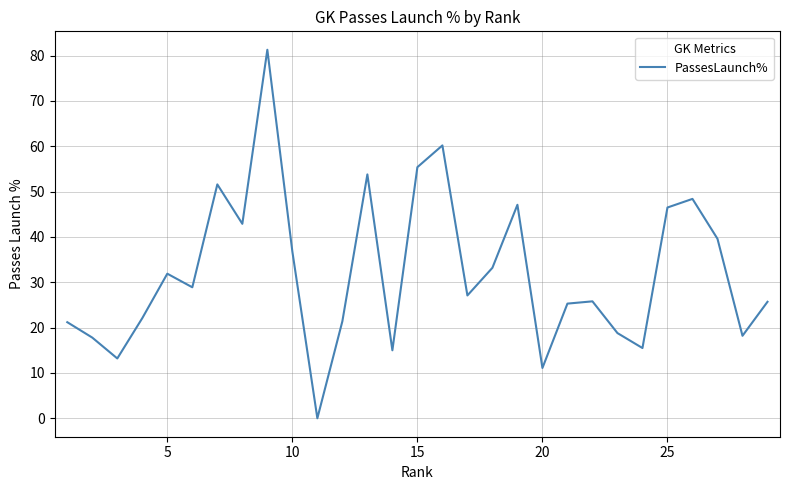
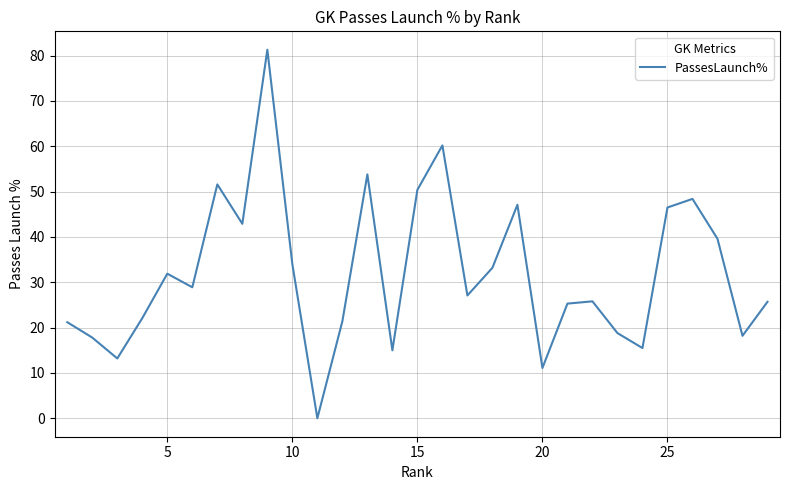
  {
    "5": 32,
-   "10": 37,
-   "15": 55,
+   "10": 34,
+   "15": 50,
    "20": 11,
    "25": 47
  }
